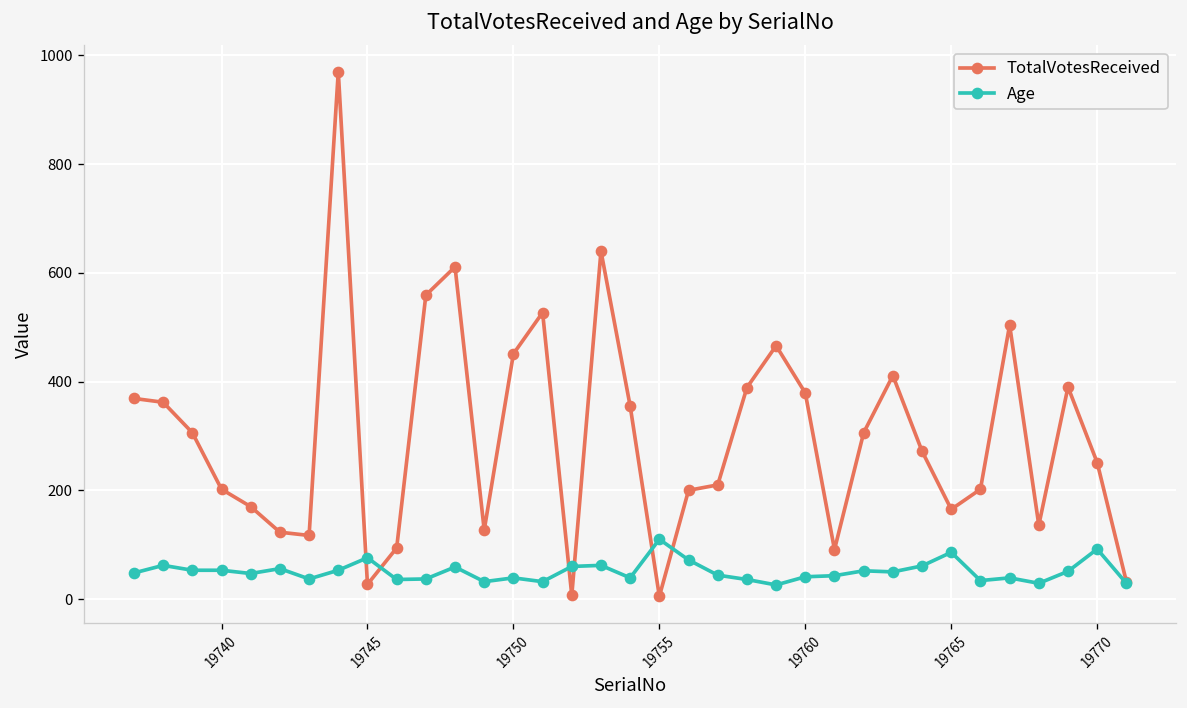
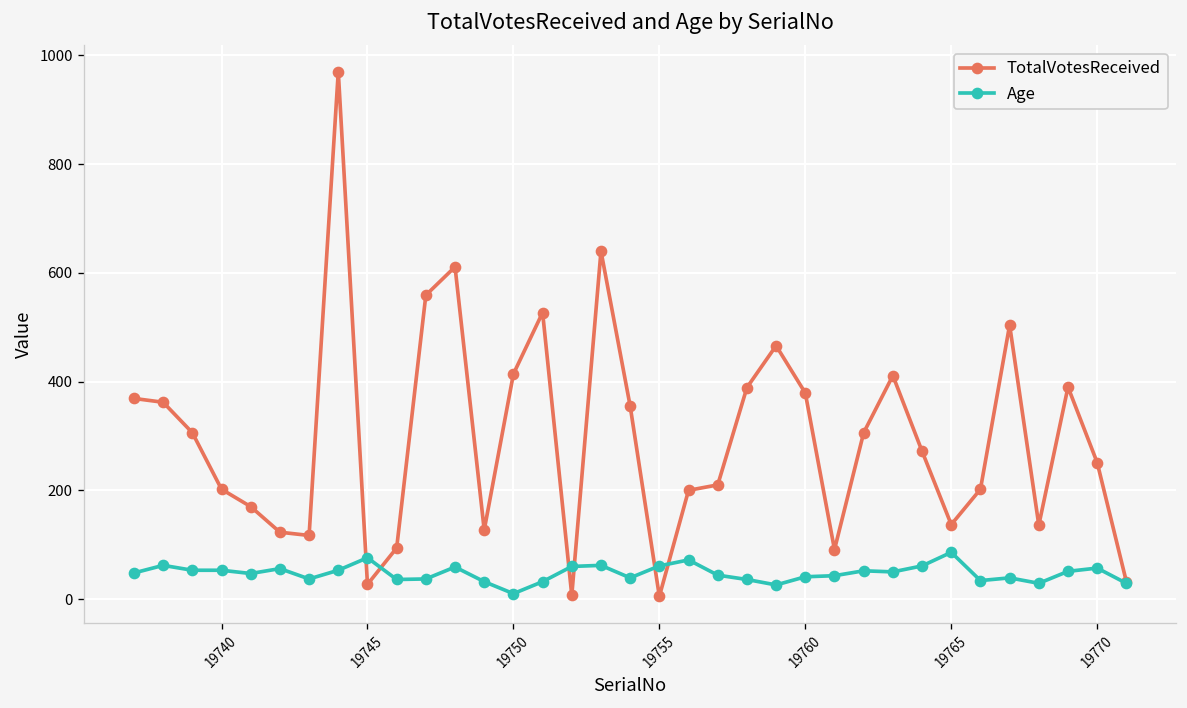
  {
    "TotalVotesReceived": {
      "19740": 200,
      "19745": 30,
-     "19750": 450,
+     "19750": 410,
      "19755": 10,
      "19760": 380,
-     "19765": 170,
+     "19765": 140,
      "19770": 250
    },
    "Age": {
      "19740": 50,
      "19745": 80,
-     "19750": 40,
-     "19755": 110,
+     "19750": 10,
+     "19755": 60,
      "19760": 40,
      "19765": 90,
-     "19770": 90
+     "19770": 60
    }
  }
